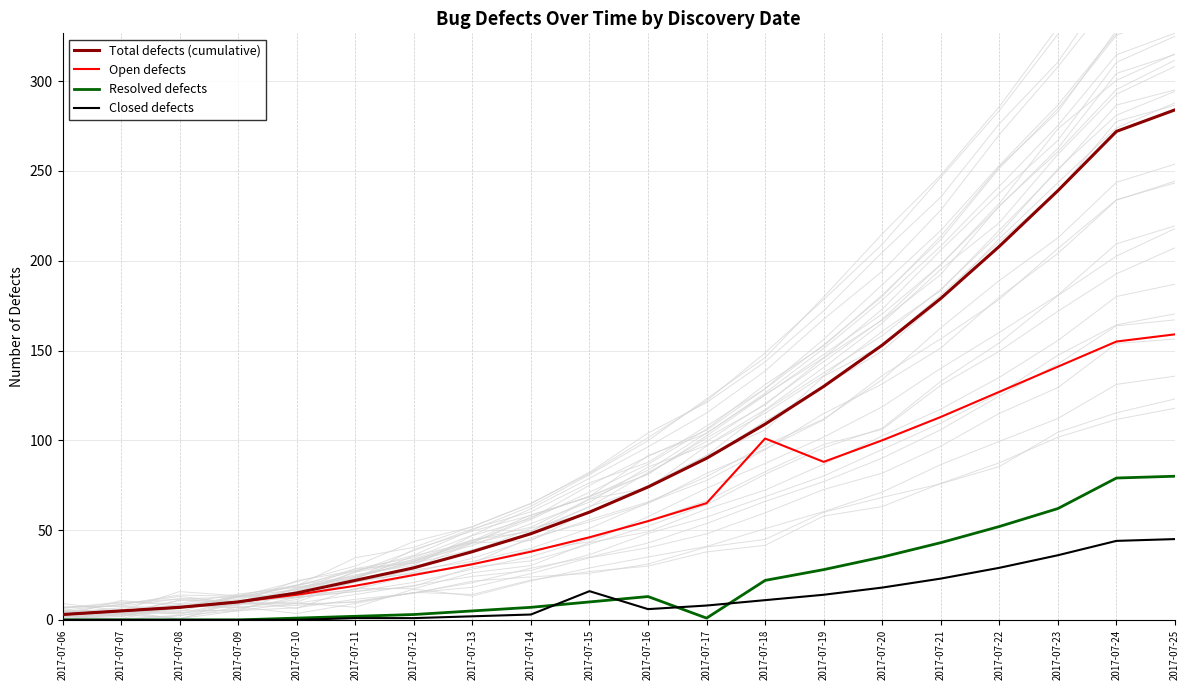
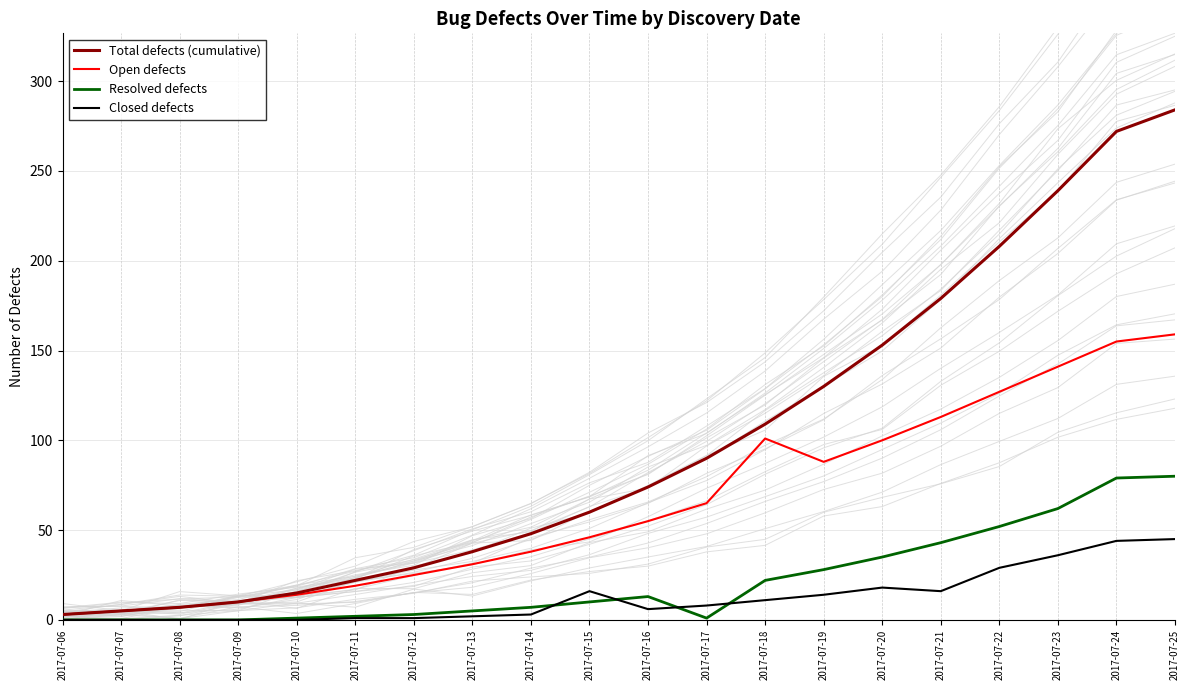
  {
    "Total defects (cumulative)": {
      "2017-07-18": 109,
      "2017-07-22": 208,
      "2017-07-24": 272,
      "2017-07-25": 284
    },
    "Open defects": {
      "2017-07-11": 19,
      "2017-07-18": 101,
      "2017-07-20": 100,
      "2017-07-21": 113,
      "2017-07-23": 141,
      "2017-07-25": 159
    },
    "Resolved defects": {
      "2017-07-12": 3,
      "2017-07-13": 5,
      "2017-07-14": 7,
      "2017-07-15": 10,
      "2017-07-16": 13,
      "2017-07-17": 1,
      "2017-07-18": 22,
      "2017-07-19": 28,
      "2017-07-20": 35,
      "2017-07-21": 43,
      "2017-07-22": 52,
      "2017-07-23": 62,
      "2017-07-24": 79,
      "2017-07-25": 80
    },
    "Closed defects": {
      "2017-07-12": 1,
      "2017-07-13": 2,
      "2017-07-14": 3,
      "2017-07-15": 16,
      "2017-07-16": 6,
      "2017-07-17": 8,
      "2017-07-18": 11,
      "2017-07-19": 14,
      "2017-07-20": 18,
-     "2017-07-21": 23,
+     "2017-07-21": 16,
      "2017-07-22": 29,
      "2017-07-23": 36,
      "2017-07-24": 44,
      "2017-07-25": 45
    }
  }
